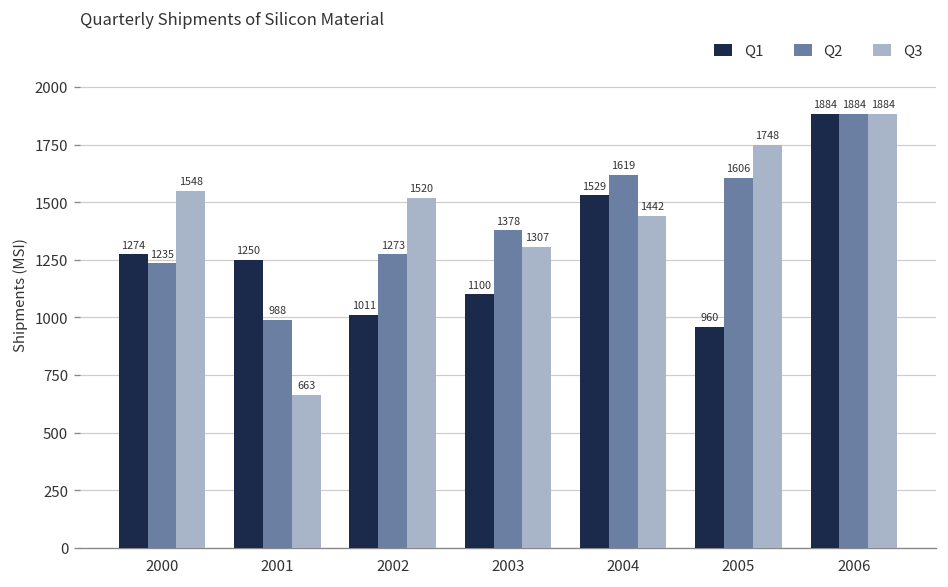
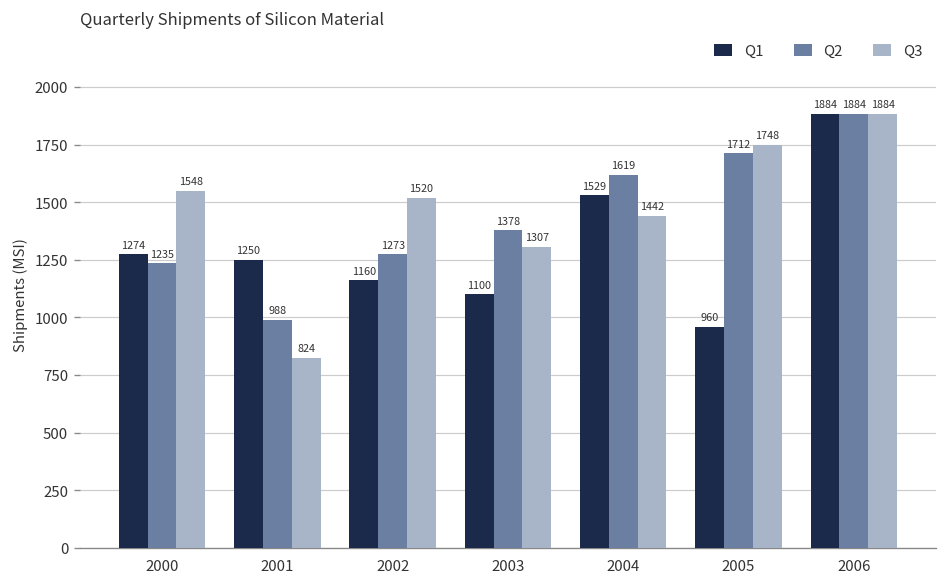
  {
    "Q1": {
      "2000": 1274,
      "2001": 1250,
-     "2002": 1011,
+     "2002": 1160,
      "2003": 1100,
      "2004": 1529,
      "2005": 960,
      "2006": 1884
    },
    "Q2": {
      "2000": 1235,
      "2001": 988,
      "2002": 1273,
      "2003": 1378,
      "2004": 1619,
-     "2005": 1606,
+     "2005": 1712,
      "2006": 1884
    },
    "Q3": {
      "2000": 1548,
-     "2001": 663,
+     "2001": 824,
      "2002": 1520,
      "2003": 1307,
      "2004": 1442,
      "2005": 1748,
      "2006": 1884
    }
  }
